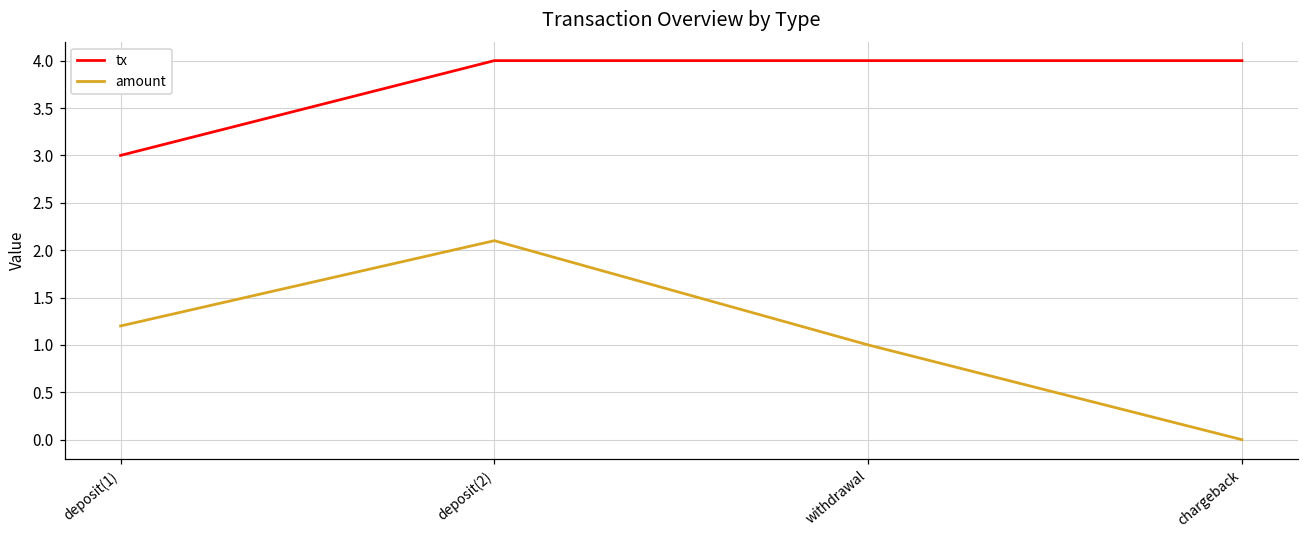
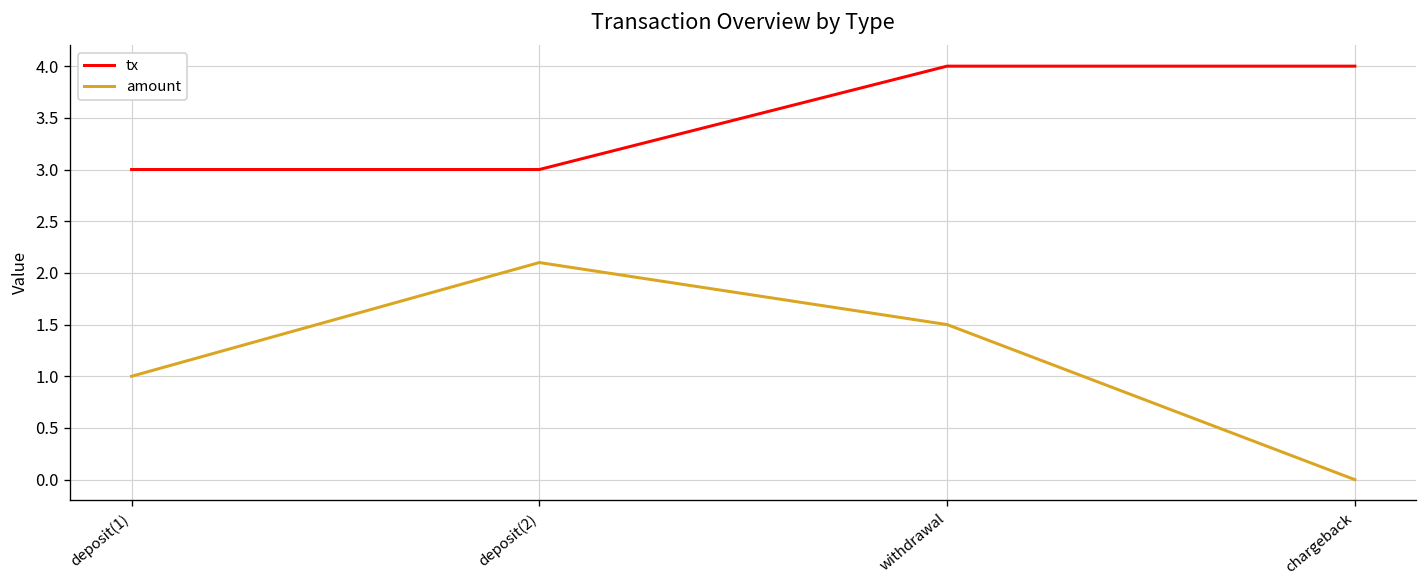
  {
    "tx": {
      "deposit(1)": 3,
-     "deposit(2)": 4,
+     "deposit(2)": 3,
      "withdrawal": 4,
      "chargeback": 4
    },
    "amount": {
-     "deposit(1)": 1.2,
+     "deposit(1)": 1.0,
      "deposit(2)": 2.1,
-     "withdrawal": 1.0,
+     "withdrawal": 1.5,
      "chargeback": 0.0
    }
  }
